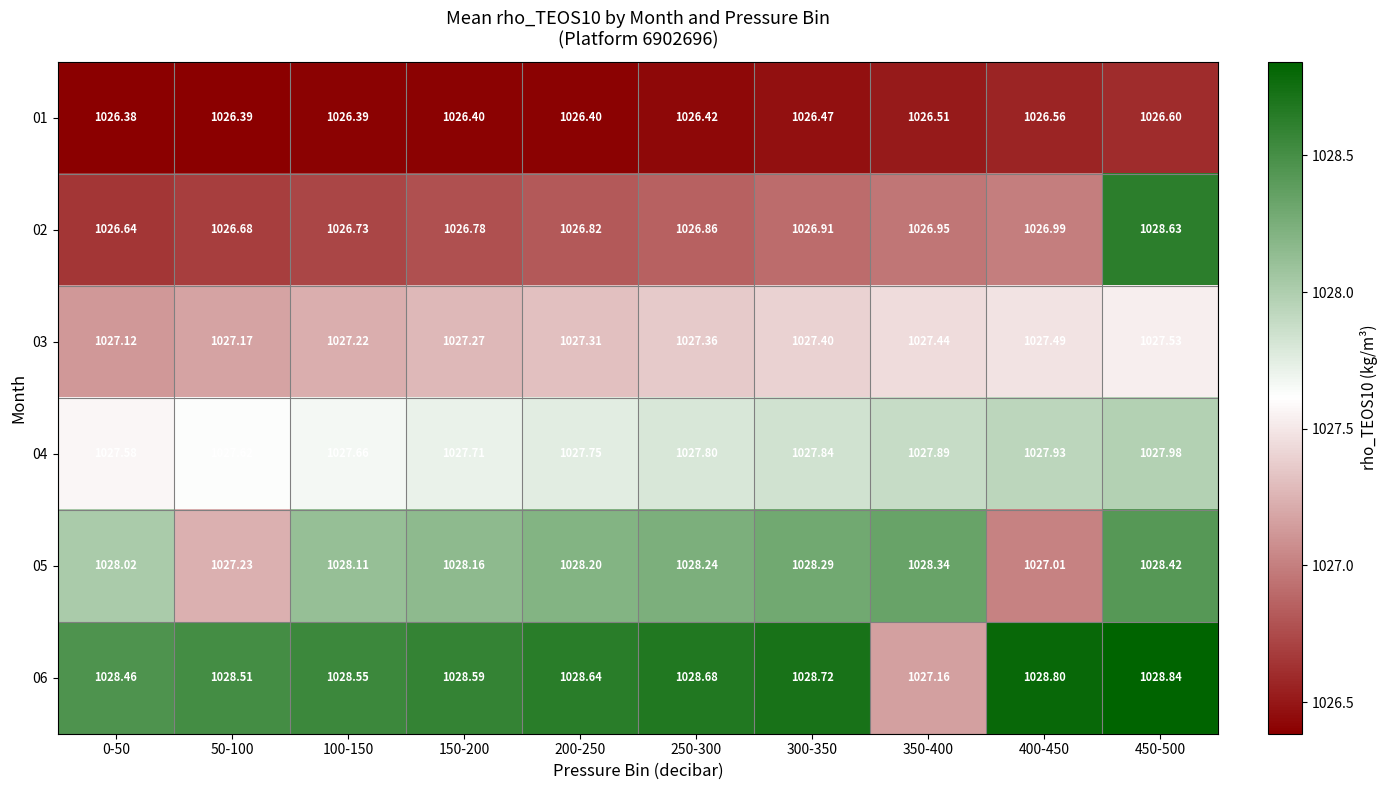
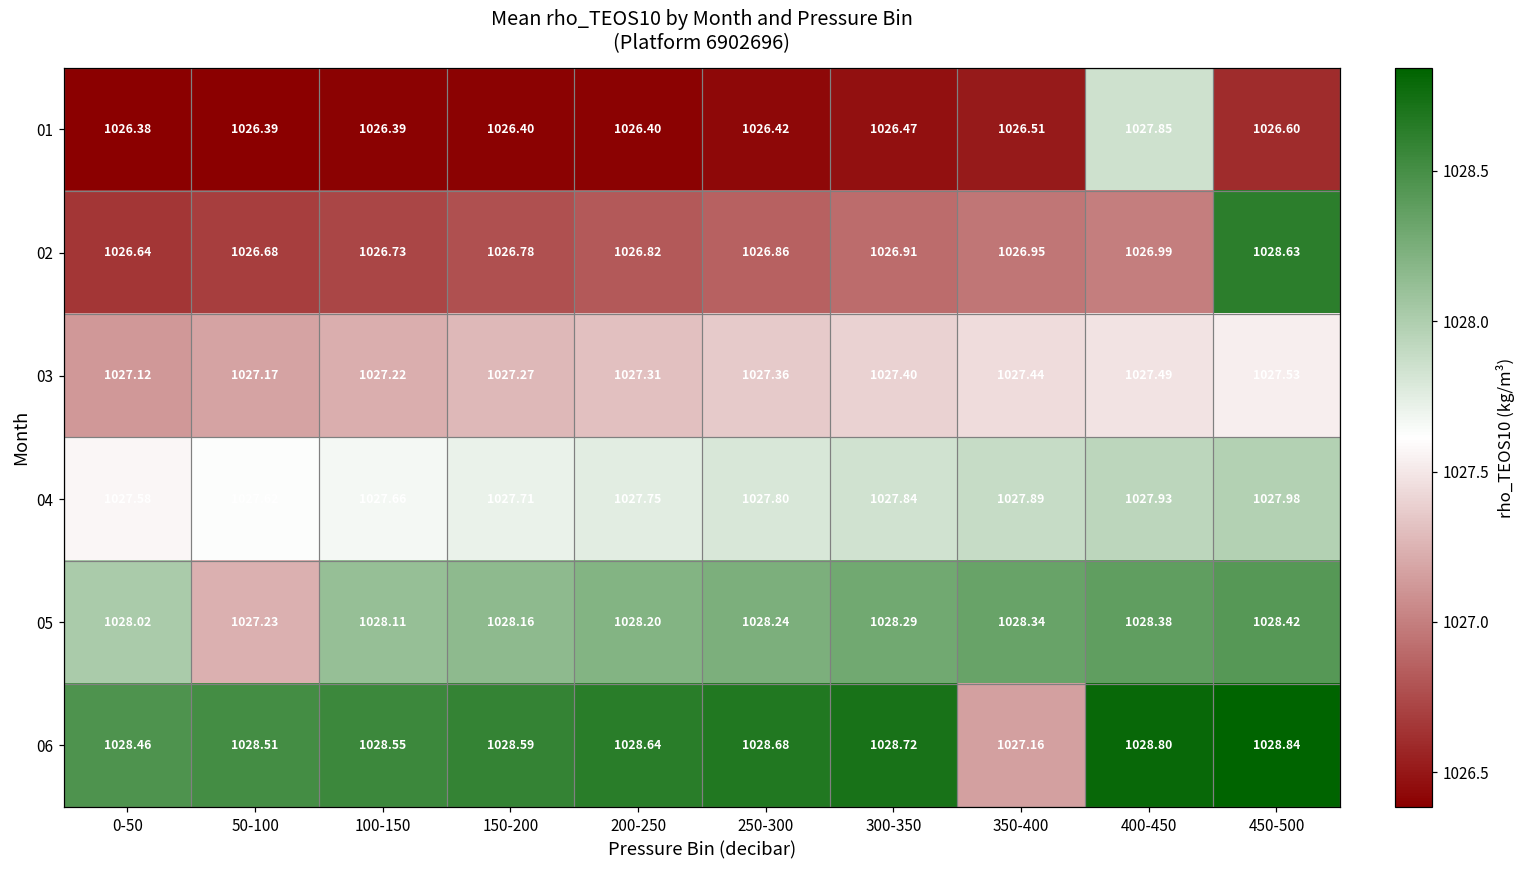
  {
    "01": {
      "0-50": 1026.38,
      "50-100": 1026.39,
      "100-150": 1026.39,
      "150-200": 1026.40,
      "200-250": 1026.40,
      "250-300": 1026.42,
      "300-350": 1026.47,
      "350-400": 1026.51,
-     "400-450": 1026.56,
+     "400-450": 1027.85,
      "450-500": 1026.60
    },
    "02": {
      "0-50": 1026.64,
      "50-100": 1026.68,
      "100-150": 1026.73,
      "150-200": 1026.78,
      "200-250": 1026.82,
      "250-300": 1026.86,
      "300-350": 1026.91,
      "350-400": 1026.95,
      "400-450": 1026.99,
      "450-500": 1028.63
    },
    "03": {
      "0-50": 1027.12,
      "50-100": 1027.17,
      "100-150": 1027.22,
      "150-200": 1027.27,
      "200-250": 1027.31,
      "250-300": 1027.36
    },
    "04": {
      "350-400": 1027.89,
      "400-450": 1027.93,
      "450-500": 1027.98
    },
    "05": {
      "0-50": 1028.02,
      "50-100": 1027.23,
      "100-150": 1028.11,
      "150-200": 1028.16,
      "200-250": 1028.20,
      "250-300": 1028.24,
      "300-350": 1028.29,
      "350-400": 1028.34,
-     "400-450": 1027.01,
+     "400-450": 1028.38,
      "450-500": 1028.42
    },
    "06": {
      "0-50": 1028.46,
      "50-100": 1028.51,
      "100-150": 1028.55,
      "150-200": 1028.59,
      "200-250": 1028.64,
      "250-300": 1028.68,
      "300-350": 1028.72,
      "350-400": 1027.16,
      "400-450": 1028.80,
      "450-500": 1028.84
    }
  }
